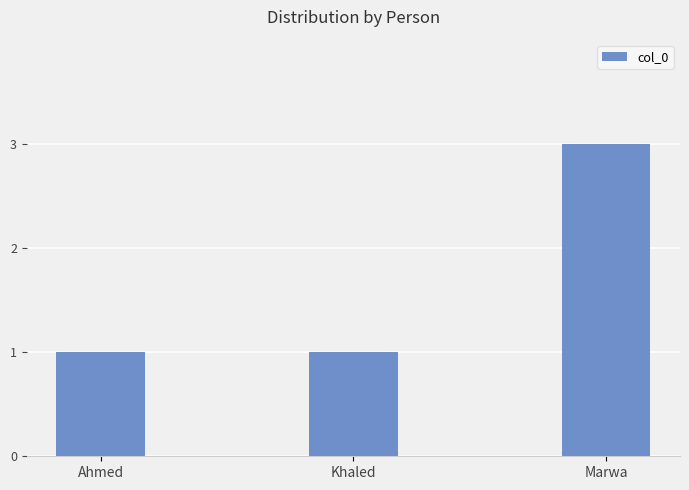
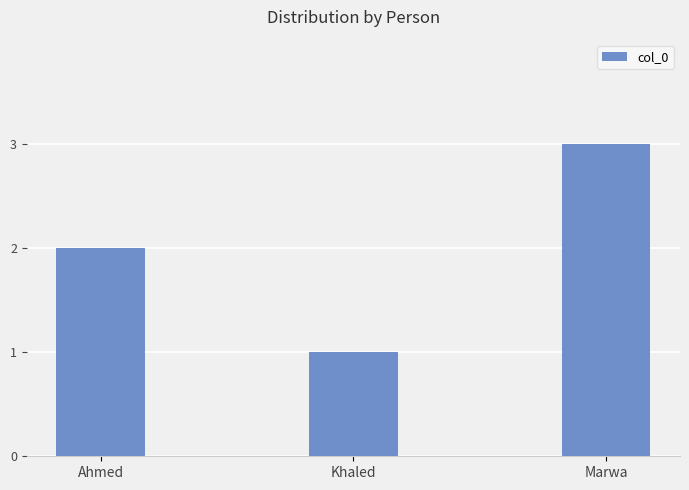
  {
-   "Ahmed": 1,
+   "Ahmed": 2,
    "Khaled": 1,
    "Marwa": 3
  }
